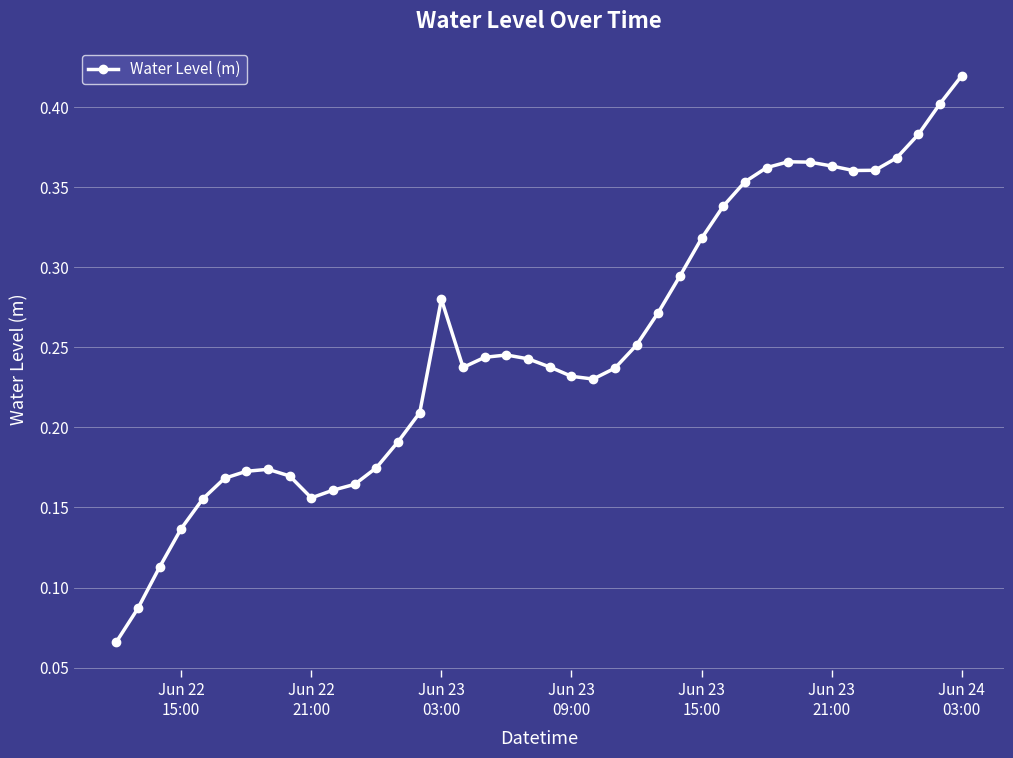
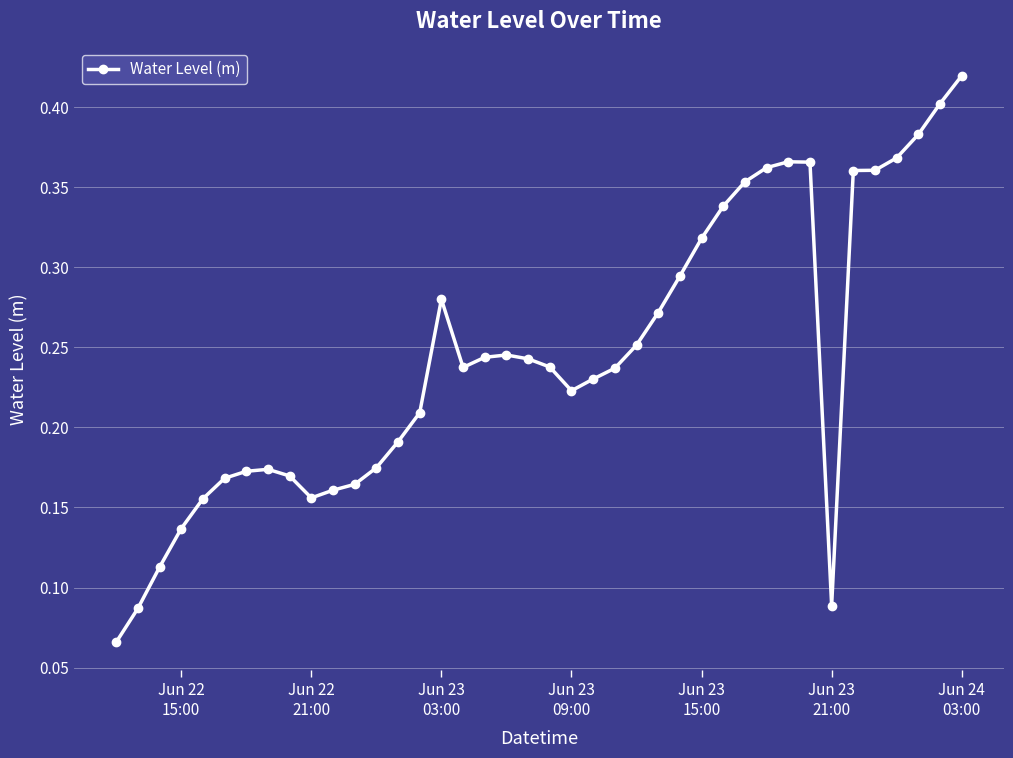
  {
    "Jun 22 15:00": 0.137,
    "Jun 22 21:00": 0.156,
    "Jun 23 03:00": 0.280,
-   "Jun 23 09:00": 0.232,
+   "Jun 23 09:00": 0.223,
    "Jun 23 15:00": 0.318,
-   "Jun 23 21:00": 0.363,
+   "Jun 23 21:00": 0.089,
    "Jun 24 03:00": 0.420
  }
